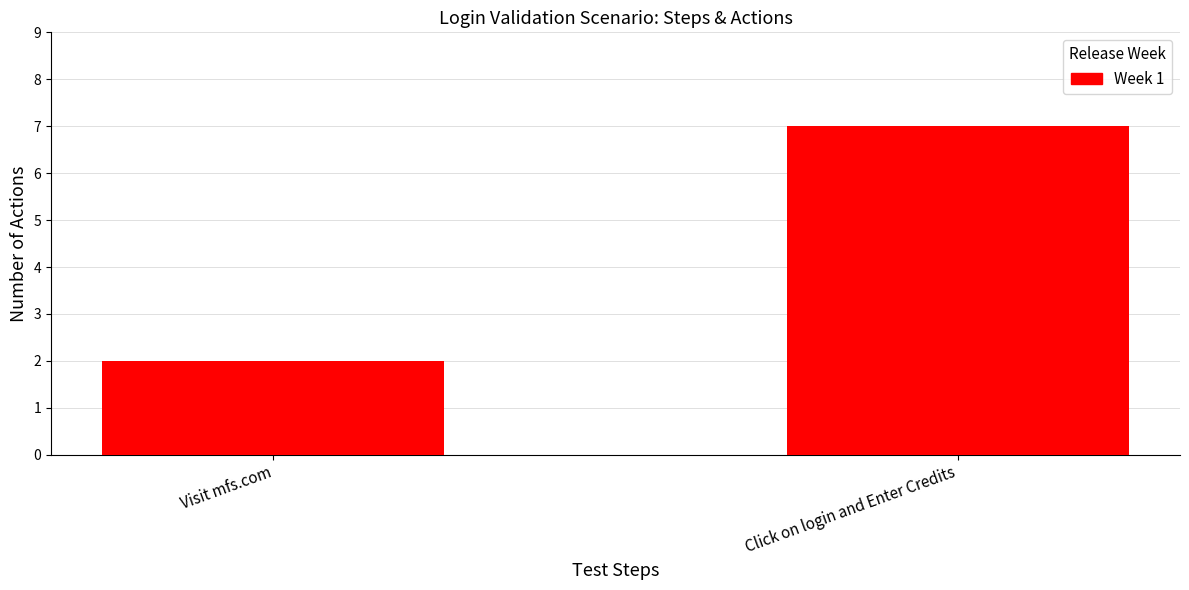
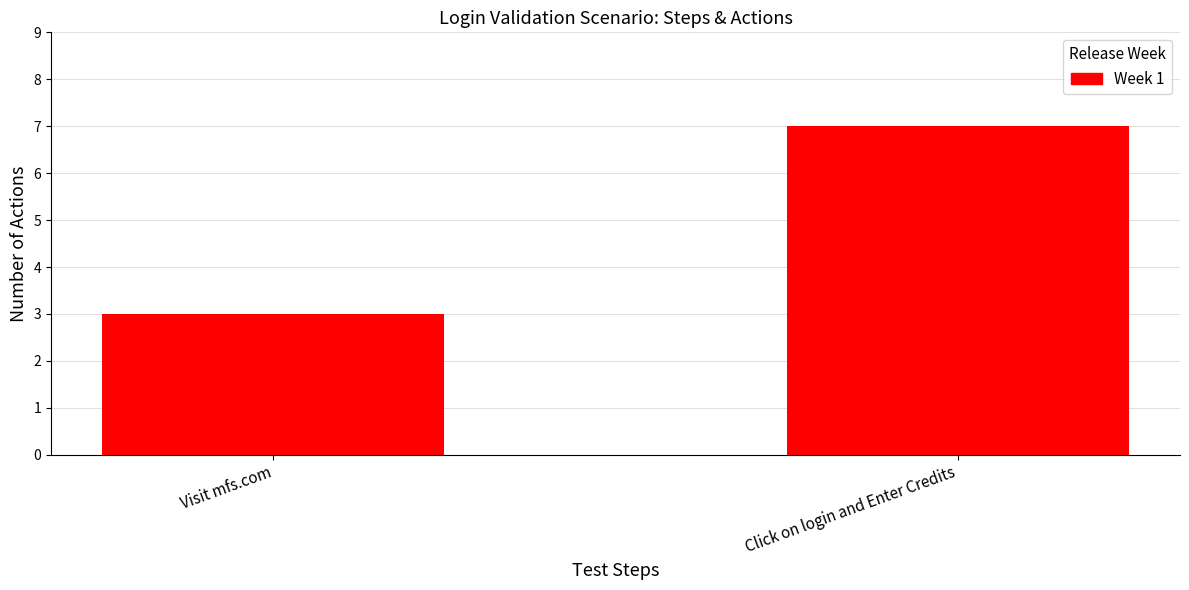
  {
-   "Visit mfs.com": 2,
+   "Visit mfs.com": 3,
    "Click on login and Enter Credits": 7
  }
